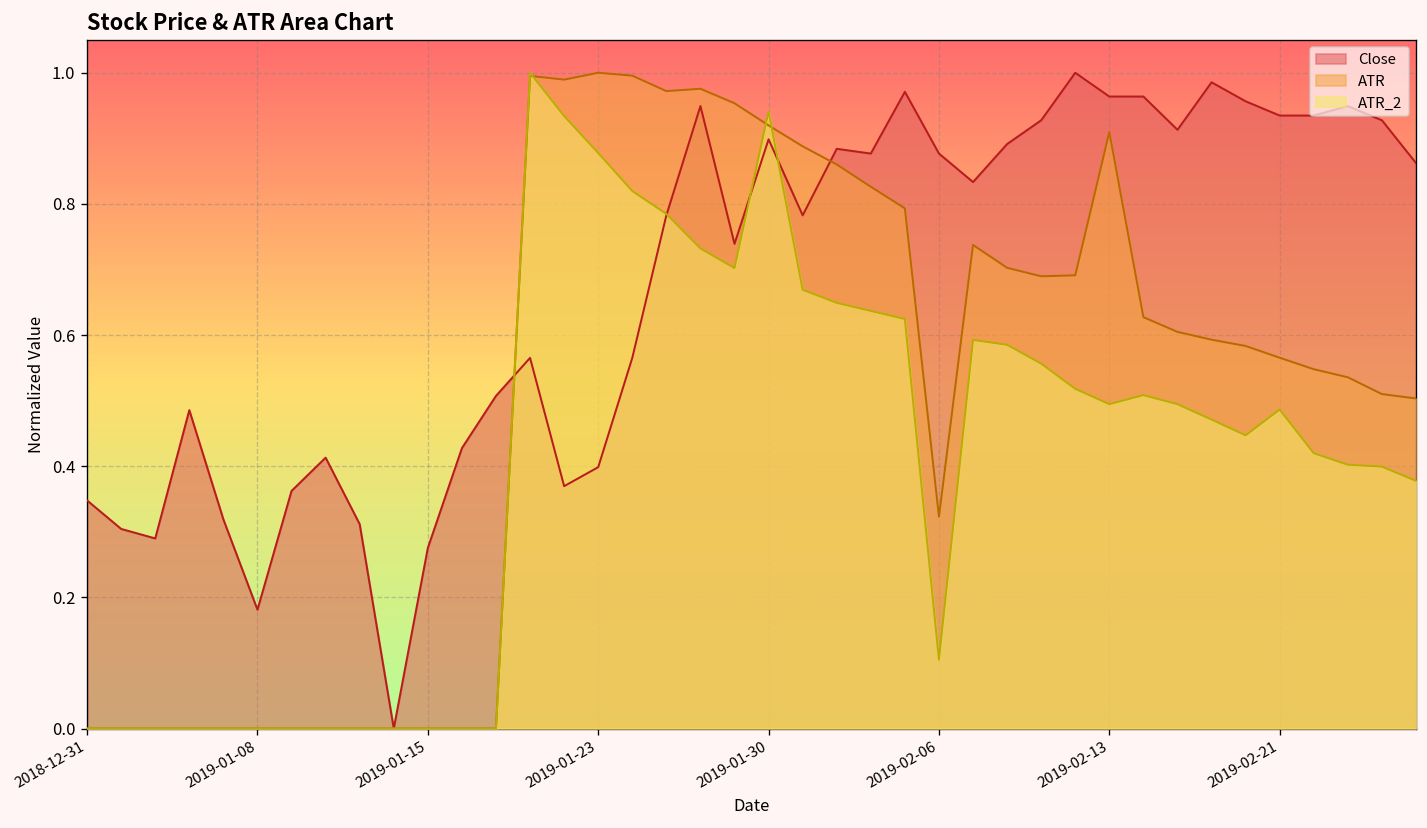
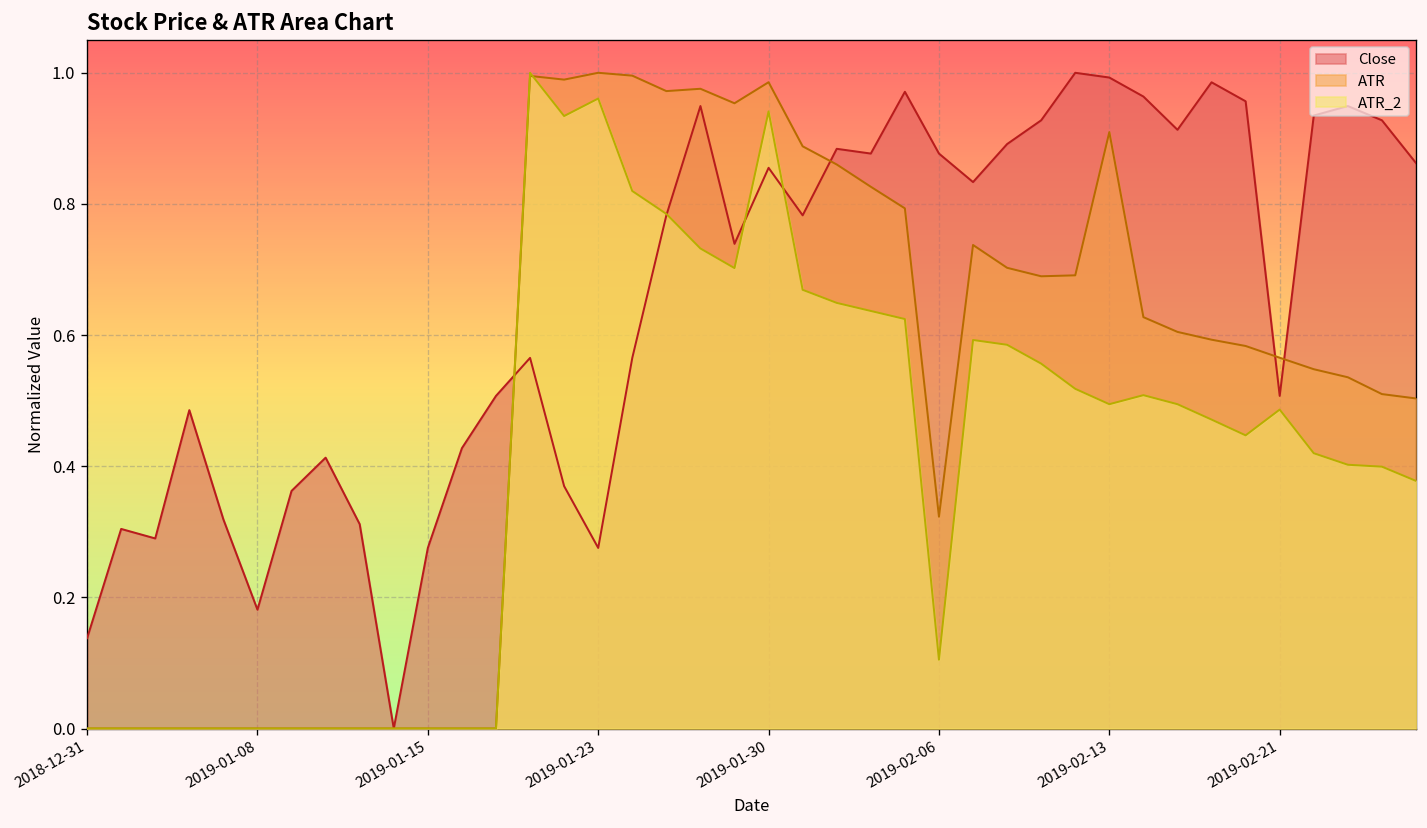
  {
    "Close": {
-     "2018-12-31": 0.35,
+     "2018-12-31": 0.14,
      "2019-01-08": 0.18,
      "2019-01-15": 0.28,
-     "2019-01-23": 0.40,
-     "2019-01-30": 0.90,
+     "2019-01-23": 0.28,
+     "2019-01-30": 0.86,
      "2019-02-06": 0.88,
-     "2019-02-13": 0.96,
-     "2019-02-21": 0.93
+     "2019-02-13": 0.99,
+     "2019-02-21": 0.51
    },
    "ATR": {
      "2019-01-23": 1.00,
-     "2019-01-30": 0.92,
+     "2019-01-30": 0.99,
      "2019-02-06": 0.32,
      "2019-02-13": 0.91,
      "2019-02-21": 0.57
    },
    "ATR_2": {
-     "2019-01-23": 0.88,
+     "2019-01-23": 0.96,
      "2019-01-30": 0.94,
      "2019-02-06": 0.10,
      "2019-02-13": 0.49,
      "2019-02-21": 0.49
    }
  }
